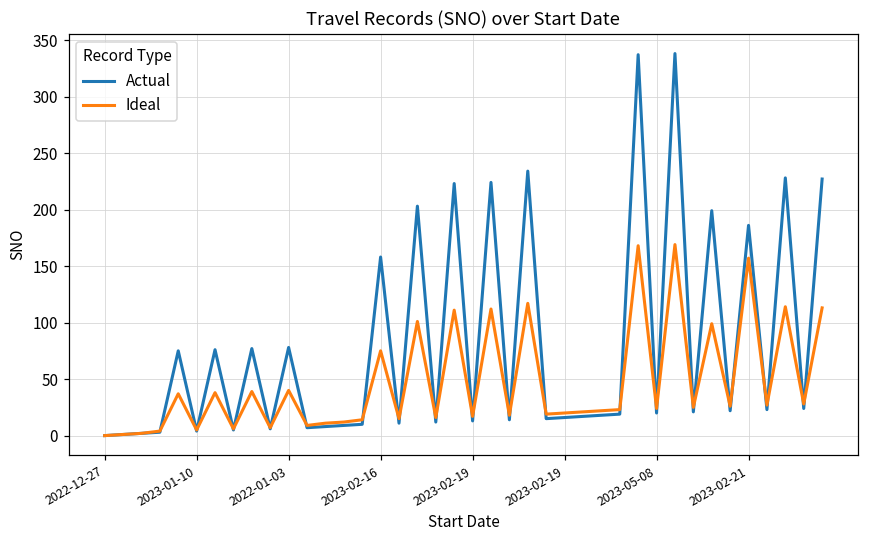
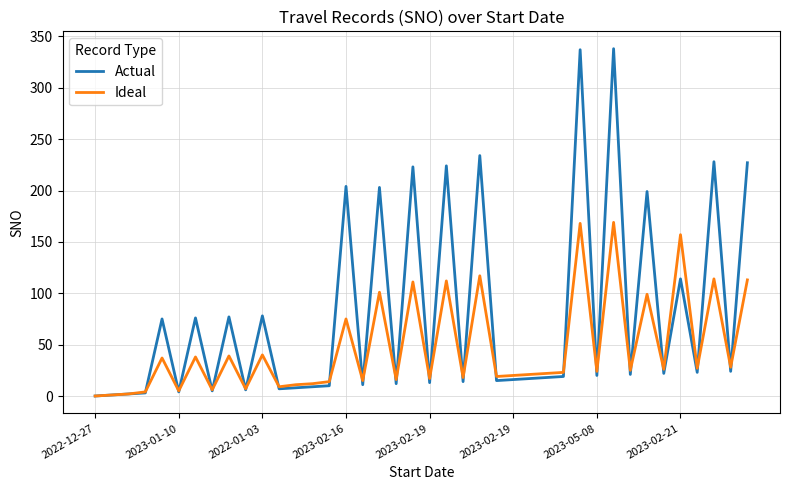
  {
    "Actual": {
-     "2023-02-16": 158,
-     "2023-02-21": 186
+     "2023-02-16": 204,
+     "2023-02-21": 114
    },
    "Ideal": {
      "2023-02-16": 75,
      "2023-02-21": 157
    }
  }
